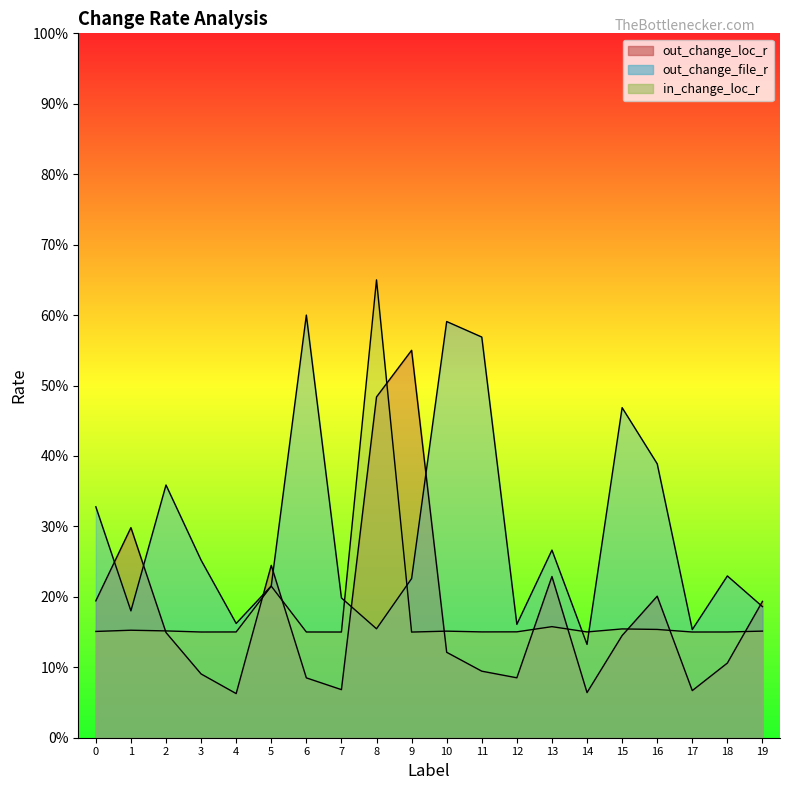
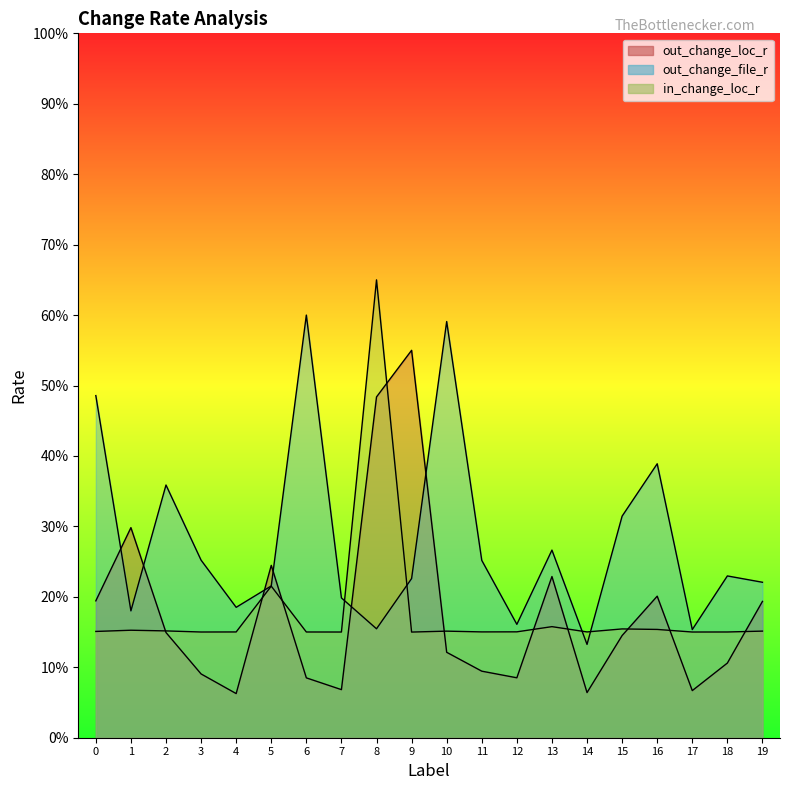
  {
    "out_change_loc_r": {
      "0": "19%",
      "1": "30%",
      "3": "9%",
      "4": "6%",
      "5": "24%",
      "6": "8%",
      "7": "7%",
      "8": "48%",
      "9": "55%",
      "10": "12%",
      "11": "9%",
      "12": "9%",
      "13": "23%",
      "14": "6%",
      "15": "15%",
      "16": "20%",
      "17": "7%",
      "18": "11%",
      "19": "19%"
    },
    "out_change_file_r": {
-     "0": "33%",
+     "0": "49%",
      "1": "18%",
      "2": "36%",
      "3": "25%",
-     "4": "16%",
+     "4": "19%",
      "6": "60%",
      "7": "20%",
      "8": "15%",
      "9": "23%",
      "10": "59%",
-     "11": "57%",
+     "11": "25%",
      "12": "16%",
      "13": "27%",
      "14": "13%",
-     "15": "47%",
+     "15": "31%",
      "16": "39%",
      "18": "23%",
-     "19": "19%"
+     "19": "22%"
    },
    "in_change_loc_r": {
      "0": "15%",
      "1": "15%",
      "3": "15%",
      "4": "15%",
      "6": "15%",
      "7": "15%",
      "8": "65%",
      "9": "15%",
      "10": "15%",
      "11": "15%",
      "12": "15%",
      "13": "16%",
      "14": "15%",
      "15": "15%",
      "16": "15%",
      "18": "15%",
      "19": "15%"
    }
  }
